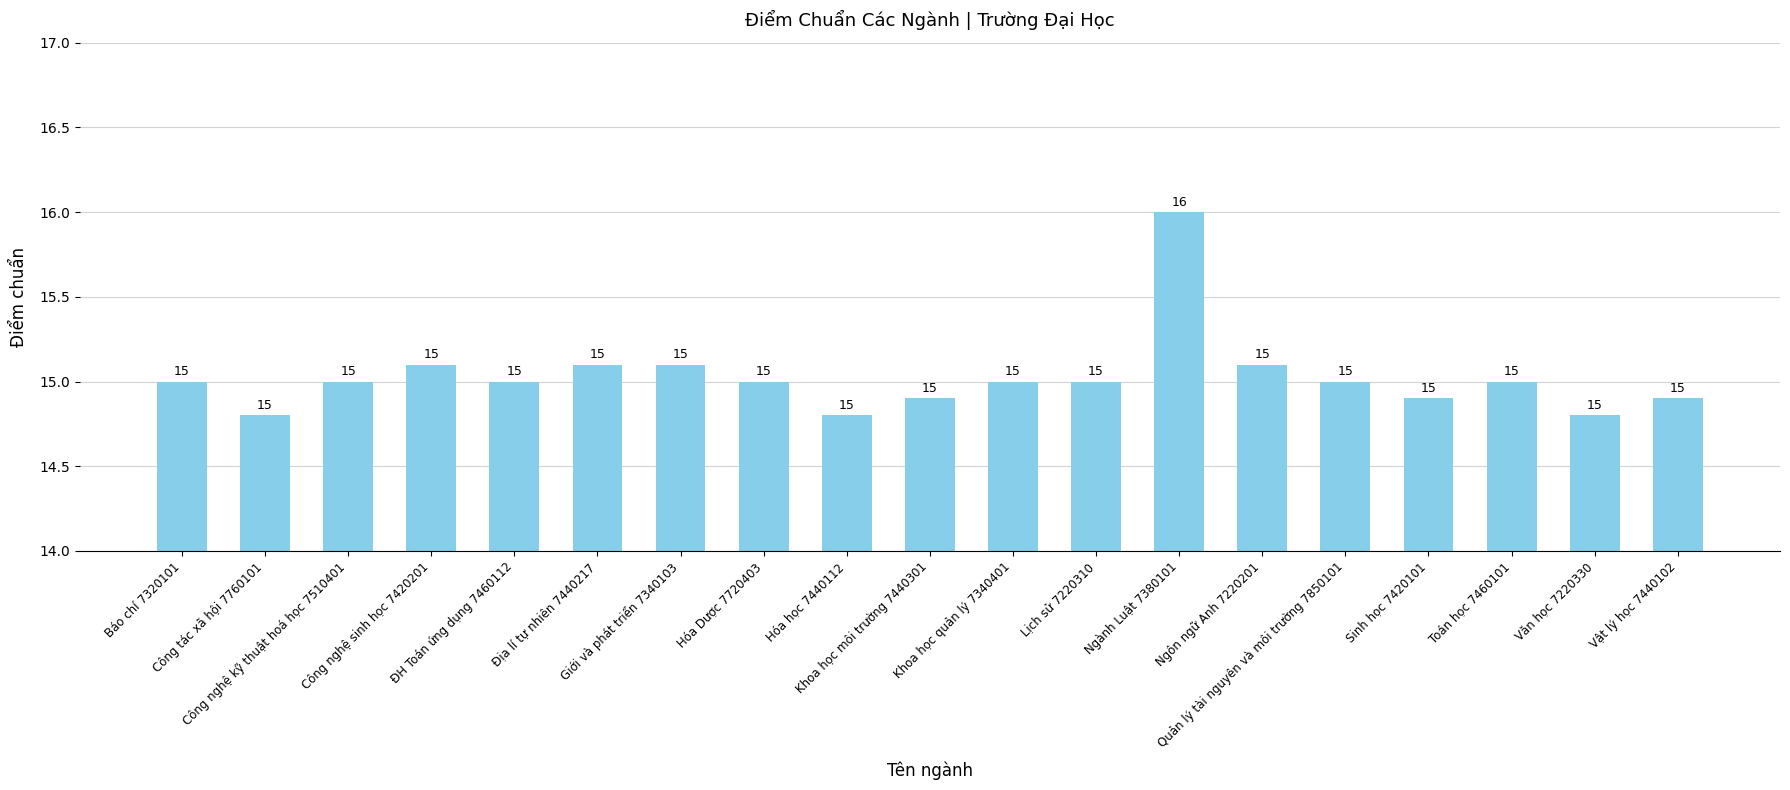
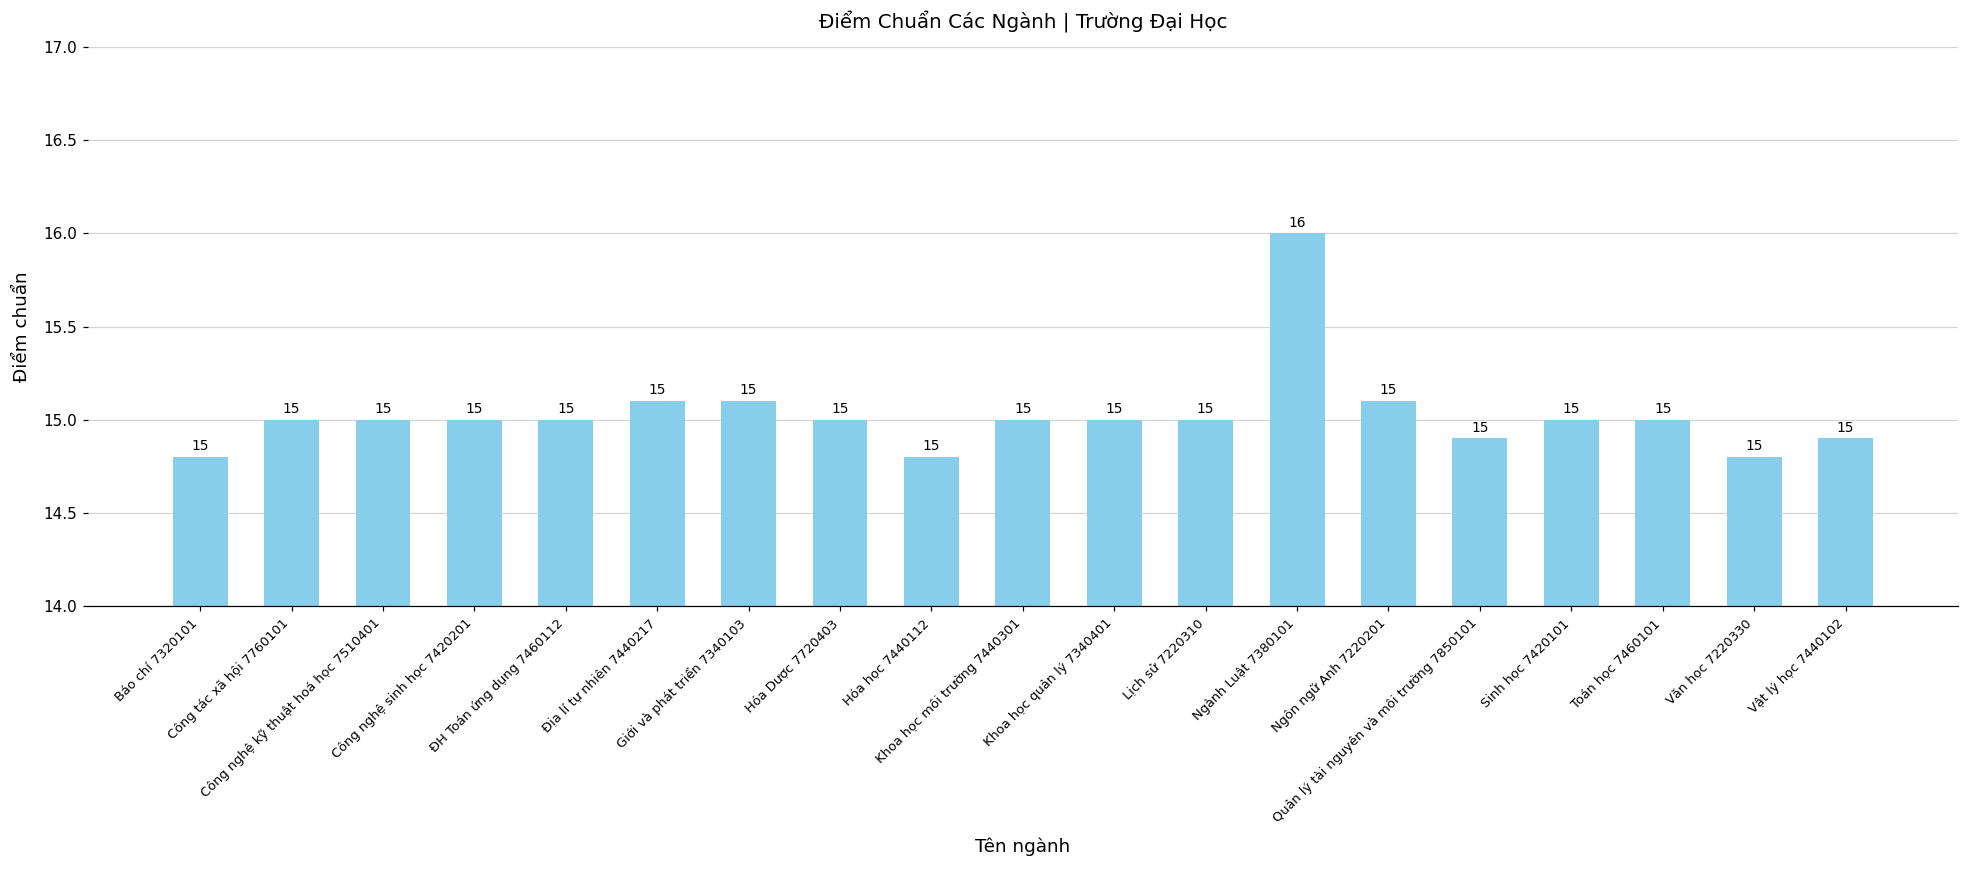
  {
-   "Báo chí 7320101": 15.0,
-   "Công tác xã hội 7760101": 14.8,
-   "Công nghệ sinh học 7420201": 15.1,
-   "Khoa học môi trường 7440301": 14.9,
-   "Quản lý tài nguyên và môi trường 7850101": 15.0,
-   "Sinh học 7420101": 14.9
+   "Báo chí 7320101": 14.8,
+   "Công tác xã hội 7760101": 15.0,
+   "Công nghệ sinh học 7420201": 15.0,
+   "Khoa học môi trường 7440301": 15.0,
+   "Quản lý tài nguyên và môi trường 7850101": 14.9,
+   "Sinh học 7420101": 15.0
  }
